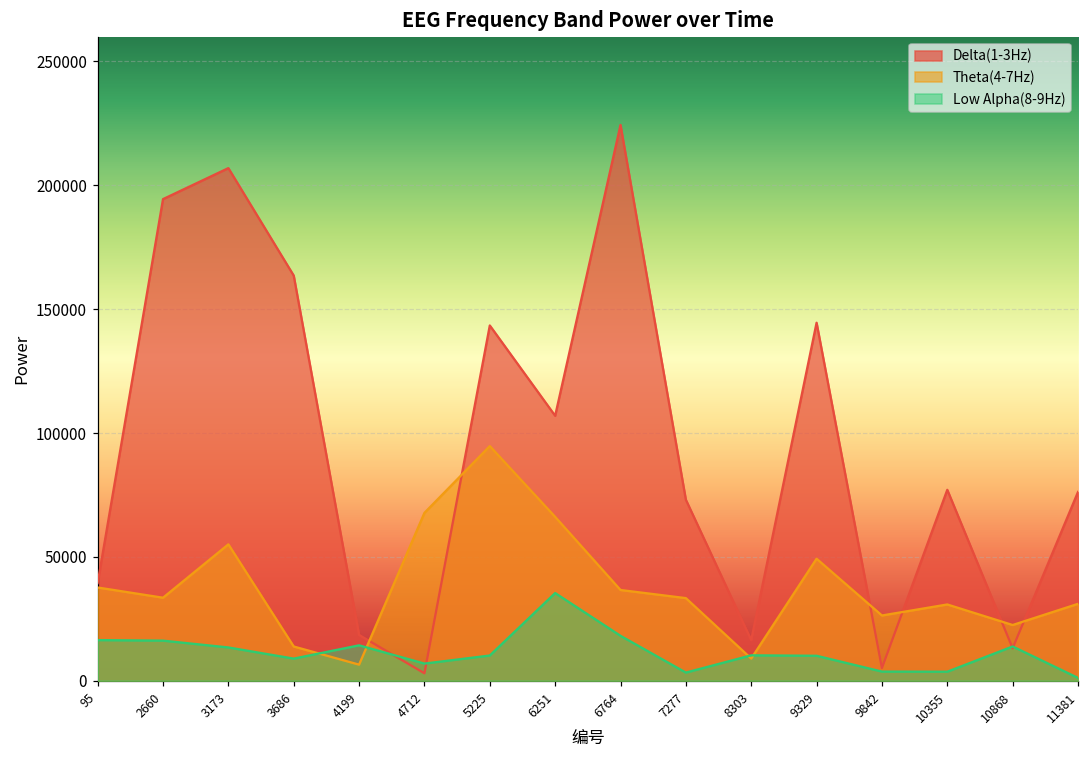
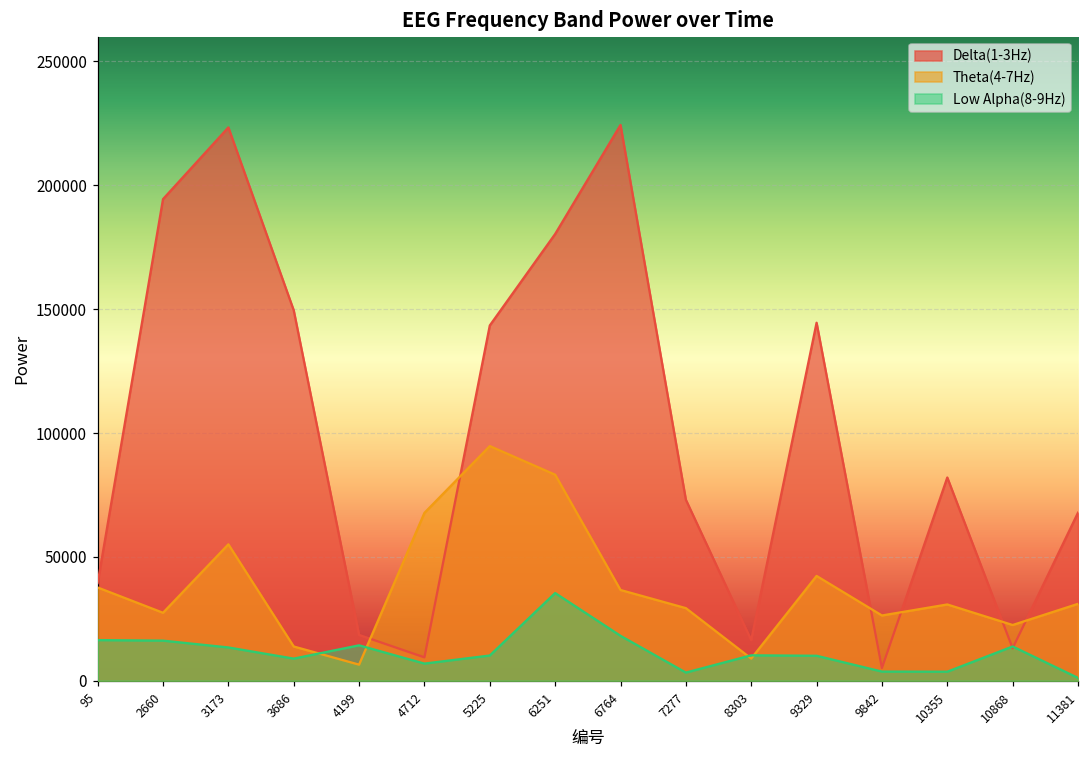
  {
    "Delta(1-3Hz)": {
      "95": 39000,
      "2660": 194000,
-     "3173": 207000,
-     "3686": 164000,
+     "3173": 223000,
+     "3686": 150000,
      "4199": 19000,
-     "4712": 3000,
+     "4712": 9000,
      "5225": 143000,
-     "6251": 107000,
+     "6251": 180000,
      "6764": 224000,
      "7277": 73000,
      "8303": 16000,
      "9329": 145000,
      "9842": 5000,
-     "10355": 77000,
-     "11381": 76000
+     "10355": 82000,
+     "11381": 68000
    },
    "Theta(4-7Hz)": {
      "95": 38000,
-     "2660": 34000,
+     "2660": 27000,
      "3173": 55000,
      "3686": 14000,
      "4199": 7000,
      "4712": 68000,
      "5225": 95000,
-     "6251": 66000,
+     "6251": 83000,
      "6764": 37000,
-     "7277": 33000,
+     "7277": 29000,
      "8303": 9000,
-     "9329": 49000,
+     "9329": 42000,
      "9842": 26000,
      "10355": 31000,
      "10868": 23000,
      "11381": 31000
    },
    "Low Alpha(8-9Hz)": {
      "95": 16000,
      "2660": 16000,
      "3173": 13000,
      "3686": 9000,
      "4199": 14000,
      "4712": 7000,
      "5225": 10000,
      "6251": 35000,
      "6764": 18000,
      "7277": 3000,
      "8303": 10000,
      "9329": 10000,
      "9842": 4000,
      "10355": 4000,
      "11381": 1000
    }
  }
